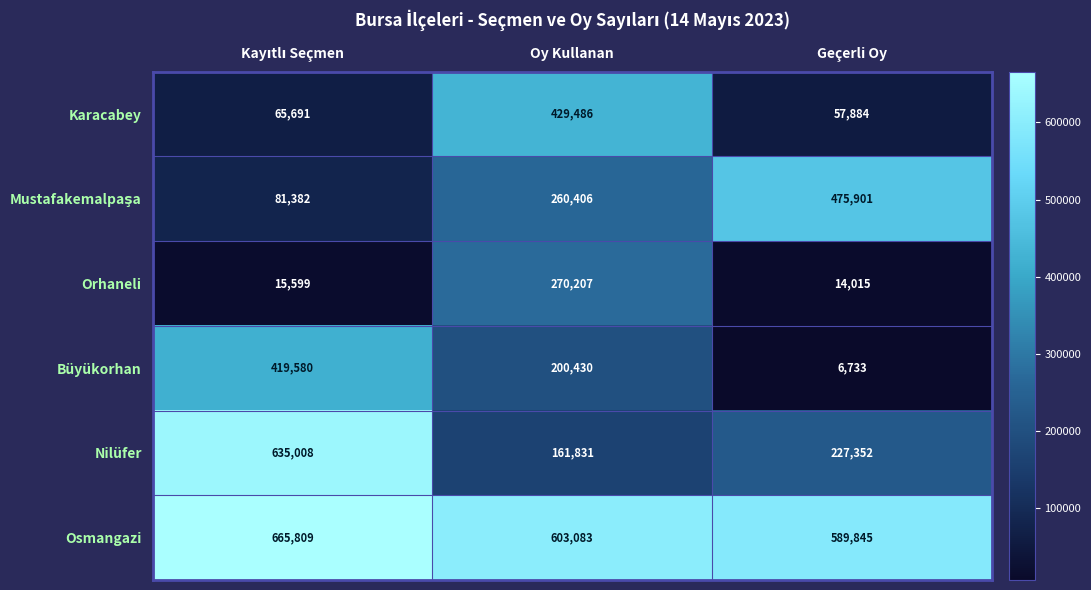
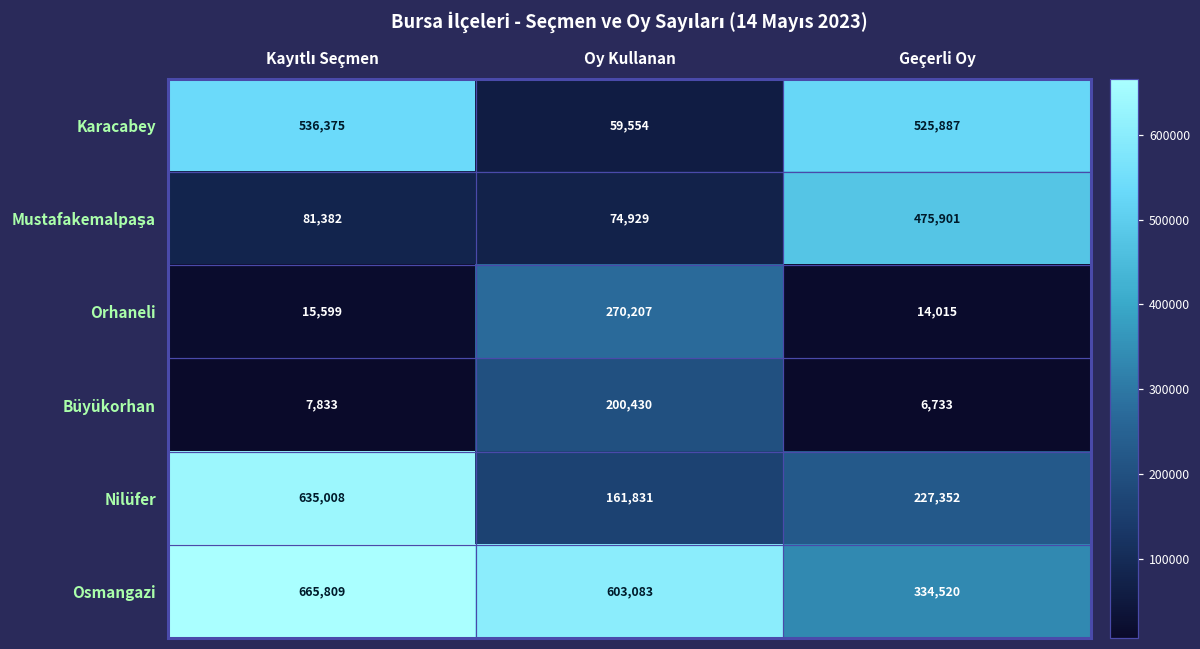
  {
    "Karacabey": {
-     "Kayıtlı Seçmen": "65,691",
-     "Oy Kullanan": "429,486",
-     "Geçerli Oy": "57,884"
+     "Kayıtlı Seçmen": "536,375",
+     "Oy Kullanan": "59,554",
+     "Geçerli Oy": "525,887"
    },
    "Mustafakemalpaşa": {
      "Kayıtlı Seçmen": "81,382",
-     "Oy Kullanan": "260,406",
+     "Oy Kullanan": "74,929",
      "Geçerli Oy": "475,901"
    },
    "Orhaneli": {
      "Kayıtlı Seçmen": "15,599",
      "Oy Kullanan": "270,207",
      "Geçerli Oy": "14,015"
    },
    "Büyükorhan": {
-     "Kayıtlı Seçmen": "419,580",
+     "Kayıtlı Seçmen": "7,833",
      "Oy Kullanan": "200,430",
      "Geçerli Oy": "6,733"
    },
    "Nilüfer": {
      "Kayıtlı Seçmen": "635,008",
      "Oy Kullanan": "161,831",
      "Geçerli Oy": "227,352"
    },
    "Osmangazi": {
      "Kayıtlı Seçmen": "665,809",
      "Oy Kullanan": "603,083",
-     "Geçerli Oy": "589,845"
+     "Geçerli Oy": "334,520"
    }
  }
